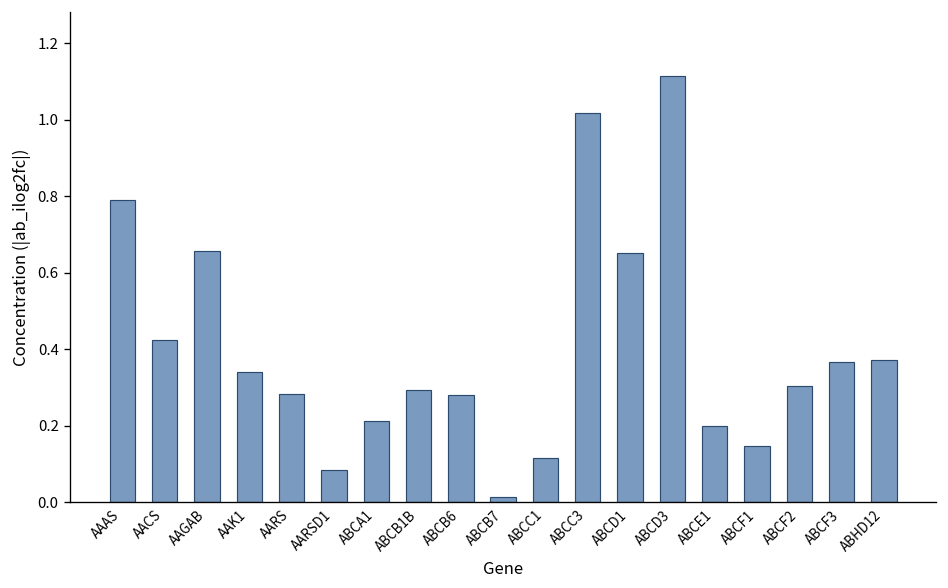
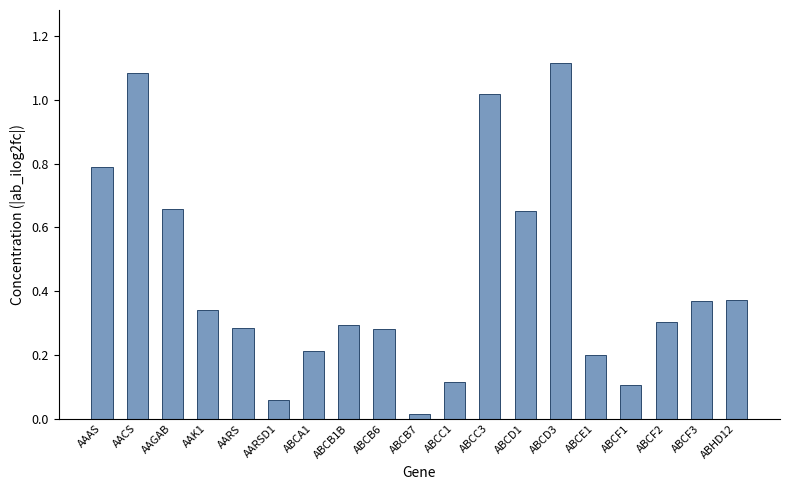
  {
    "AAAS": 0.79,
-   "AACS": 0.42,
+   "AACS": 1.08,
    "AAGAB": 0.66,
    "AAK1": 0.34,
    "AARS": 0.28,
-   "AARSD1": 0.08,
+   "AARSD1": 0.06,
    "ABCA1": 0.21,
    "ABCB1B": 0.29,
    "ABCB6": 0.28,
    "ABCB7": 0.01,
    "ABCC1": 0.12,
    "ABCC3": 1.02,
    "ABCD1": 0.65,
    "ABCD3": 1.11,
    "ABCE1": 0.20,
-   "ABCF1": 0.15,
+   "ABCF1": 0.11,
    "ABCF2": 0.30,
    "ABCF3": 0.37,
    "ABHD12": 0.37
  }
